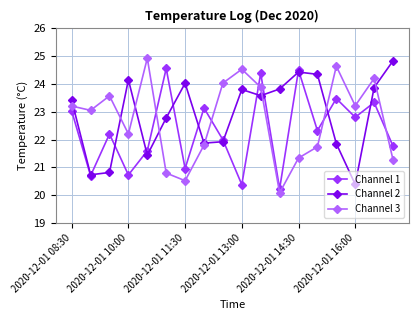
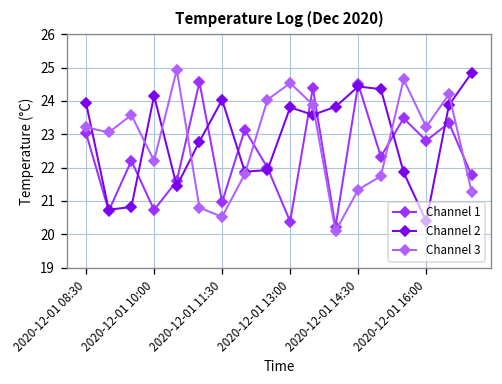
  {
    "Channel 2": {
-     "2020-12-01 08:30": 23.4,
+     "2020-12-01 08:30": 23.9,
      "2020-12-01 10:00": 24.2,
      "2020-12-01 11:30": 24.0,
      "2020-12-01 13:00": 23.8
    }
  }
